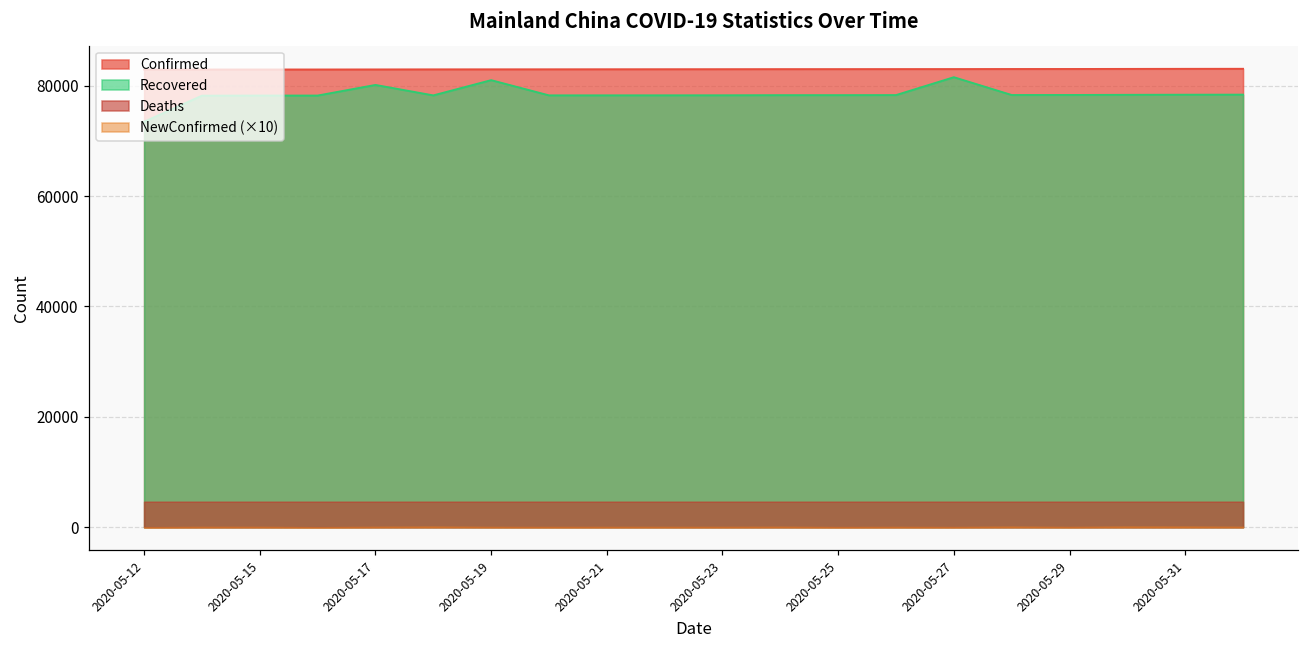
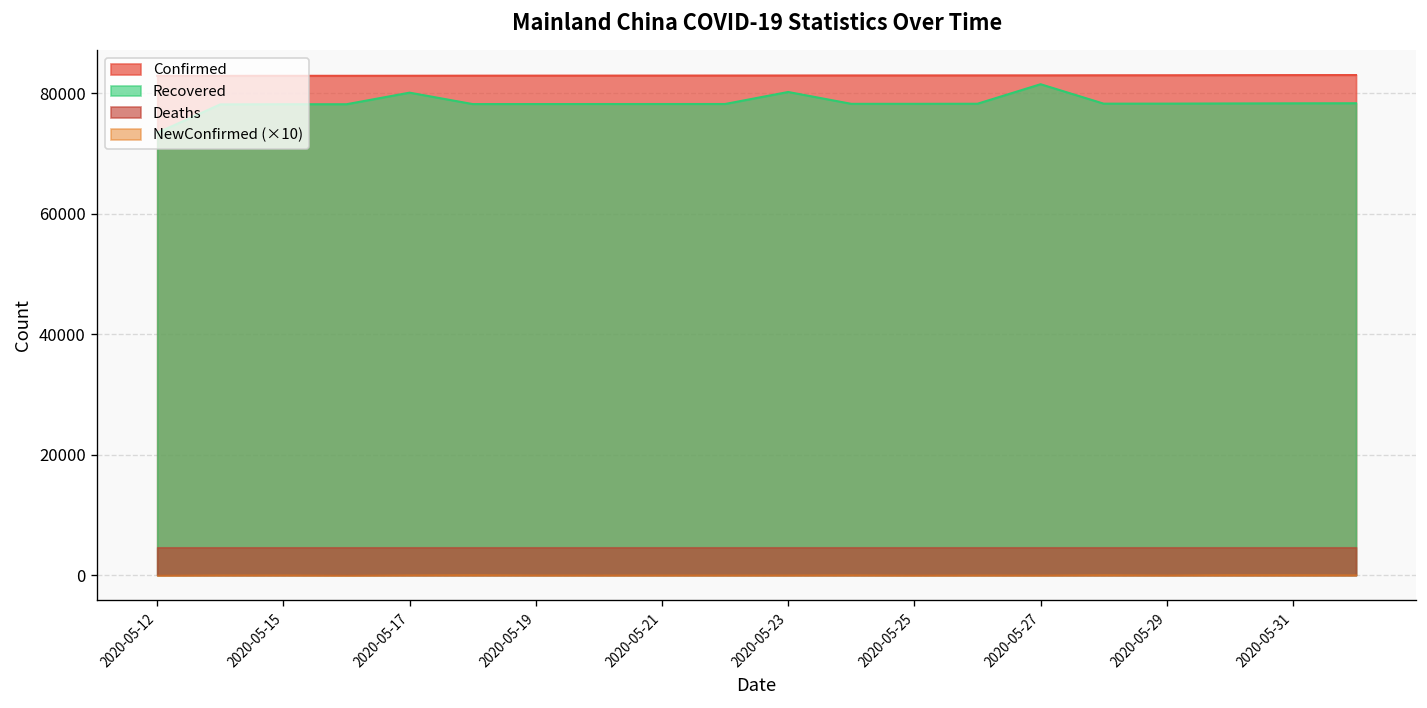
  {
    "Recovered": {
      "2020-05-17": 80000,
-     "2020-05-19": 81000,
+     "2020-05-19": 78000,
      "2020-05-21": 78000,
-     "2020-05-23": 78000,
+     "2020-05-23": 80000,
      "2020-05-25": 78000,
      "2020-05-27": 82000,
      "2020-05-29": 78000,
      "2020-05-31": 78000
    }
  }
